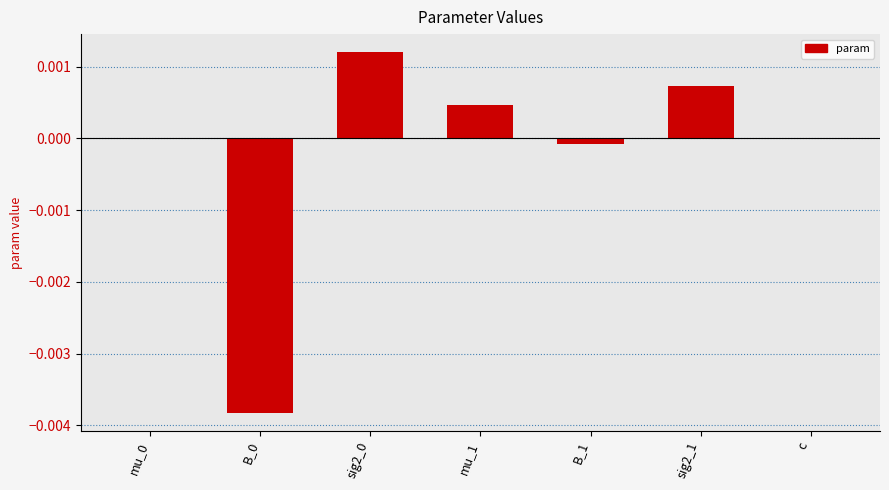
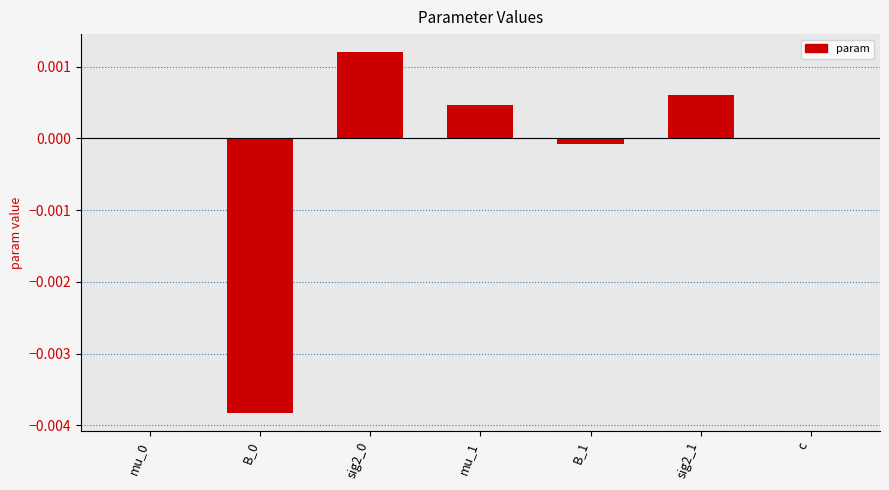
  {
    "B_0": -0.0038,
    "sig2_0": 0.0012,
    "mu_1": 0.0005,
    "B_1": -0.0001,
-   "sig2_1": 0.0007,
+   "sig2_1": 0.0006,
    "c": 0.0000
  }
